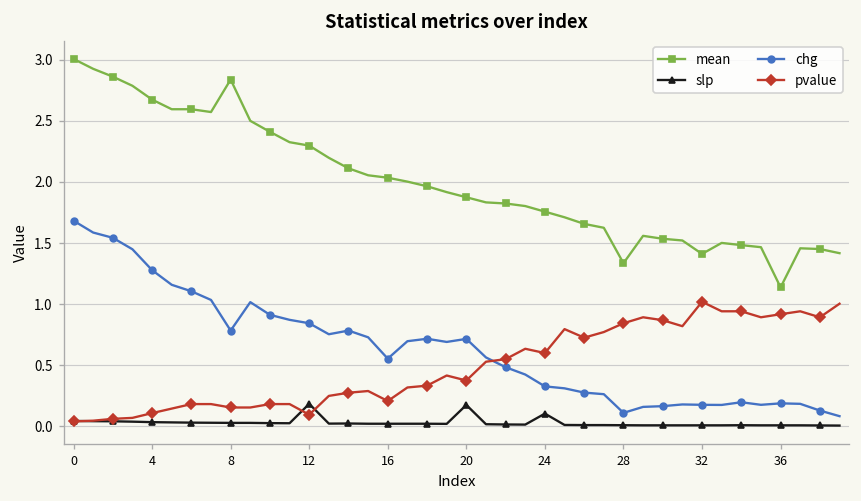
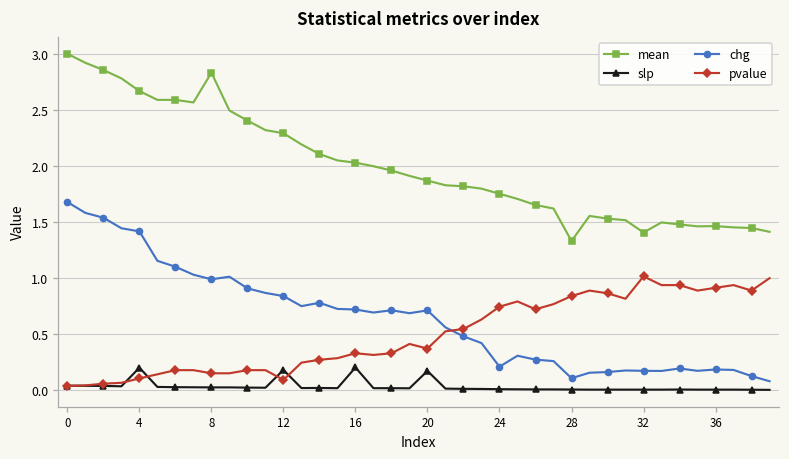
  {
    "mean": {
      "0": 3.01,
      "4": 2.67,
      "8": 2.84,
      "12": 2.30,
      "16": 2.03,
      "20": 1.87,
      "24": 1.75,
      "28": 1.33,
      "32": 1.41,
-     "36": 1.13
+     "36": 1.47
    },
    "slp": {
-     "4": 0.03,
+     "4": 0.20,
      "8": 0.02,
      "12": 0.18,
-     "16": 0.02,
+     "16": 0.20,
      "20": 0.17,
-     "24": 0.10,
+     "24": 0.01,
      "28": 0.01,
      "32": 0.00,
      "36": 0.00
    },
    "chg": {
      "0": 1.68,
-     "4": 1.28,
-     "8": 0.78,
+     "4": 1.42,
+     "8": 0.99,
      "12": 0.84,
-     "16": 0.55,
+     "16": 0.72,
      "20": 0.71,
-     "24": 0.32,
+     "24": 0.21,
      "28": 0.11,
      "32": 0.17,
      "36": 0.18
    },
    "pvalue": {
      "4": 0.10,
      "8": 0.15,
      "12": 0.09,
-     "16": 0.20,
+     "16": 0.33,
      "20": 0.37,
-     "24": 0.60,
+     "24": 0.75,
      "28": 0.84,
      "32": 1.02,
      "36": 0.91
    }
  }
